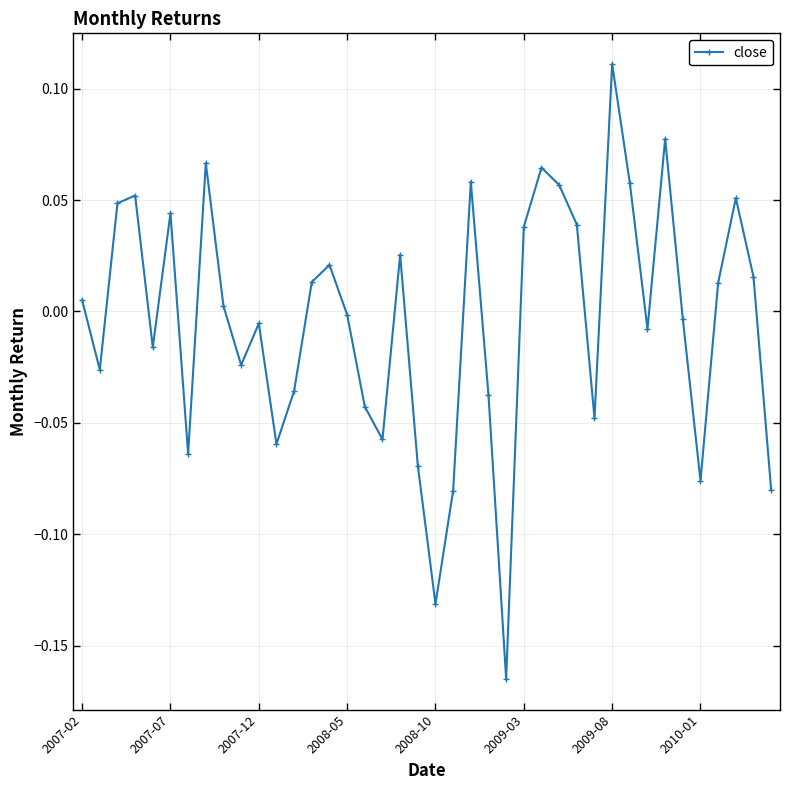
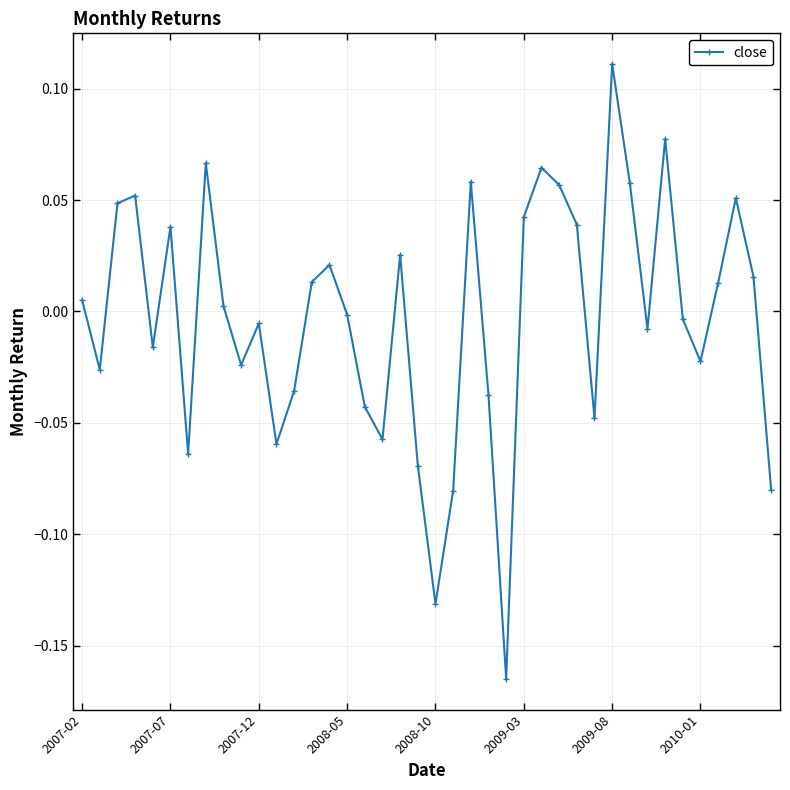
  {
    "2007-02": 0.005,
-   "2007-07": 0.044,
+   "2007-07": 0.038,
    "2007-12": -0.005,
    "2008-05": -0.001,
    "2008-10": -0.131,
-   "2009-03": 0.038,
+   "2009-03": 0.042,
    "2009-08": 0.111,
-   "2010-01": -0.076
+   "2010-01": -0.022
  }
